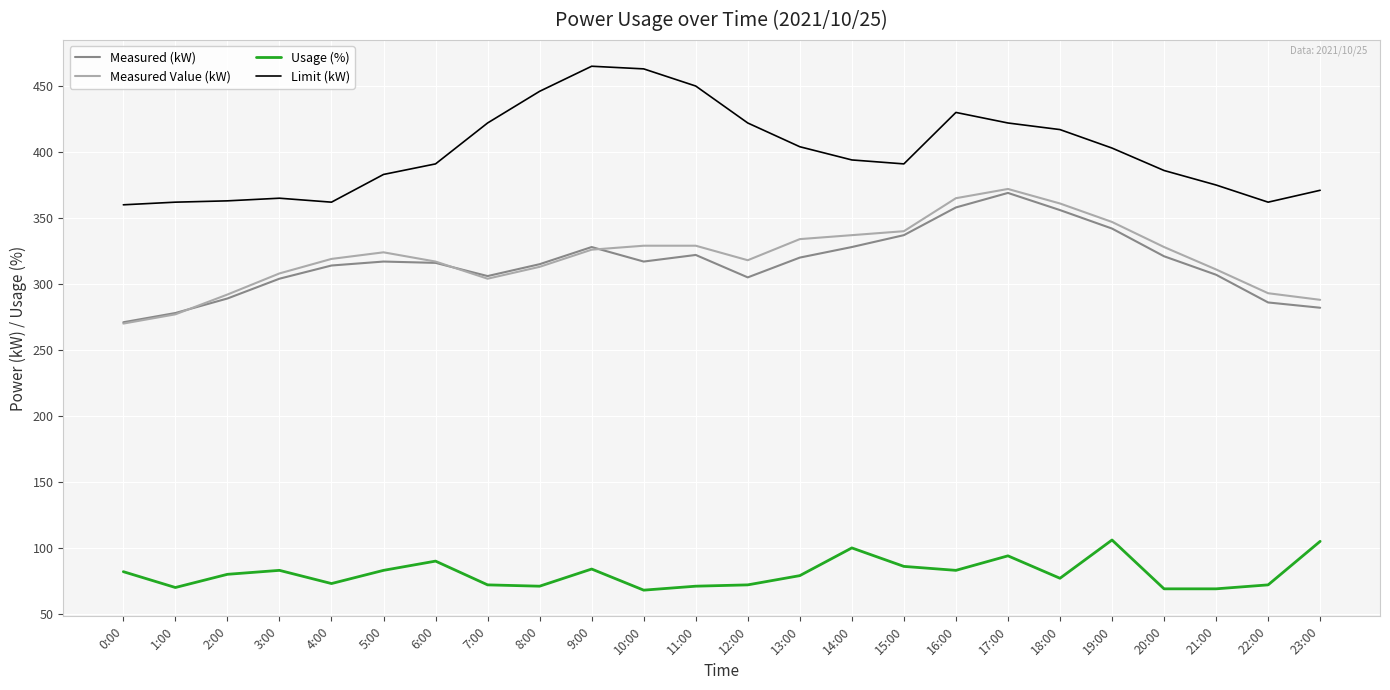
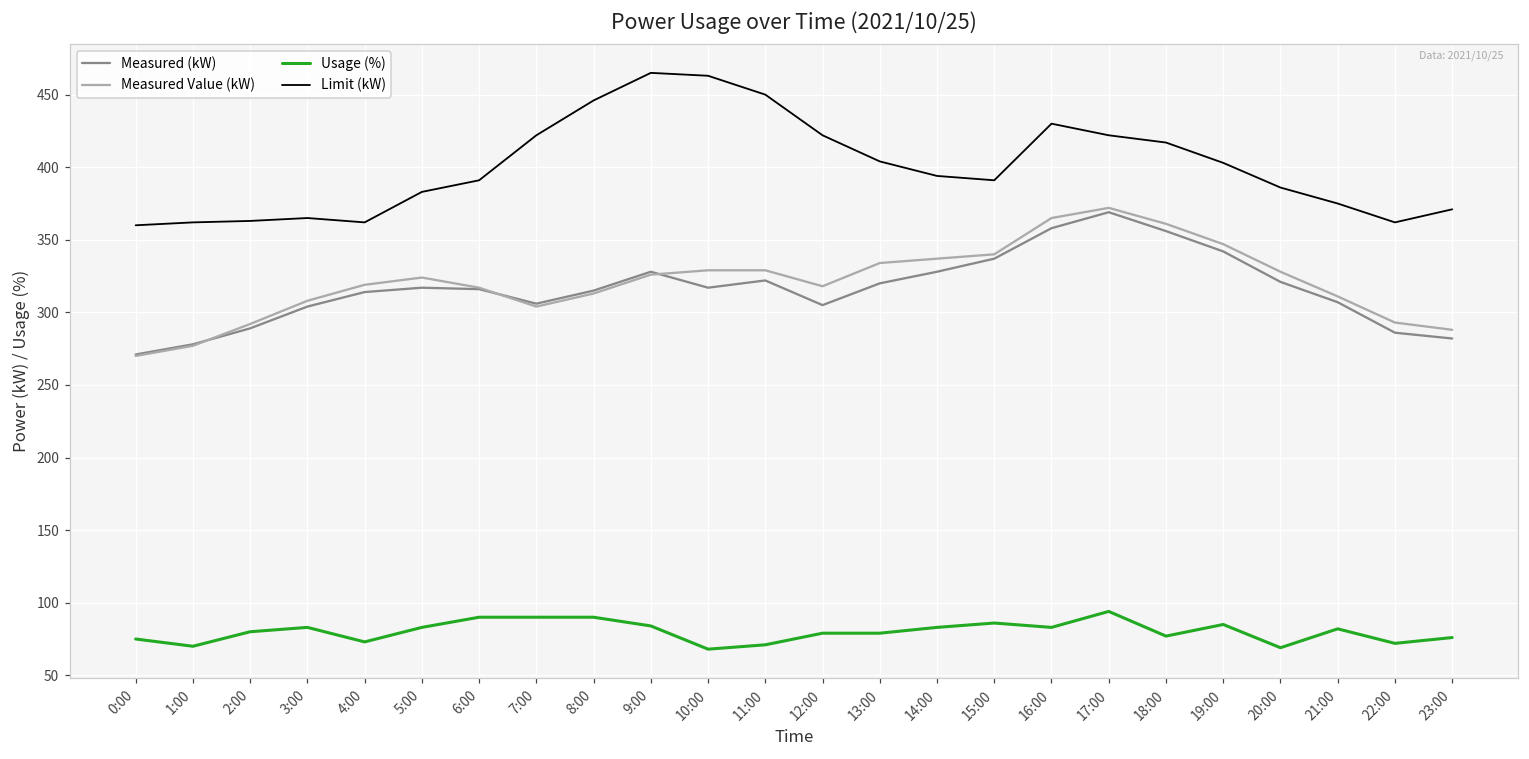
  {
    "Usage (%)": {
-     "0:00": 82,
+     "0:00": 75,
      "1:00": 70,
      "2:00": 80,
      "3:00": 83,
      "4:00": 73,
      "5:00": 83,
      "6:00": 90,
-     "7:00": 72,
-     "8:00": 71,
+     "7:00": 90,
+     "8:00": 90,
      "9:00": 84,
      "10:00": 68,
      "11:00": 71,
-     "12:00": 72,
+     "12:00": 79,
      "13:00": 79,
-     "14:00": 100,
+     "14:00": 83,
      "15:00": 86,
      "16:00": 83,
      "17:00": 94,
      "18:00": 77,
-     "19:00": 106,
+     "19:00": 85,
      "20:00": 69,
-     "21:00": 69,
+     "21:00": 82,
      "22:00": 72,
-     "23:00": 105
+     "23:00": 76
    },
    "Limit (kW)": {
      "0:00": 360,
      "1:00": 362,
      "2:00": 363,
      "3:00": 365,
      "4:00": 362,
      "5:00": 383,
      "6:00": 391,
      "7:00": 422,
      "8:00": 446,
      "9:00": 465,
      "10:00": 463,
      "11:00": 450,
      "12:00": 422,
      "13:00": 404,
      "14:00": 394,
      "15:00": 391,
      "16:00": 430,
      "17:00": 422,
      "18:00": 417,
      "19:00": 403,
      "20:00": 386,
      "21:00": 375,
      "22:00": 362,
      "23:00": 371
    }
  }
